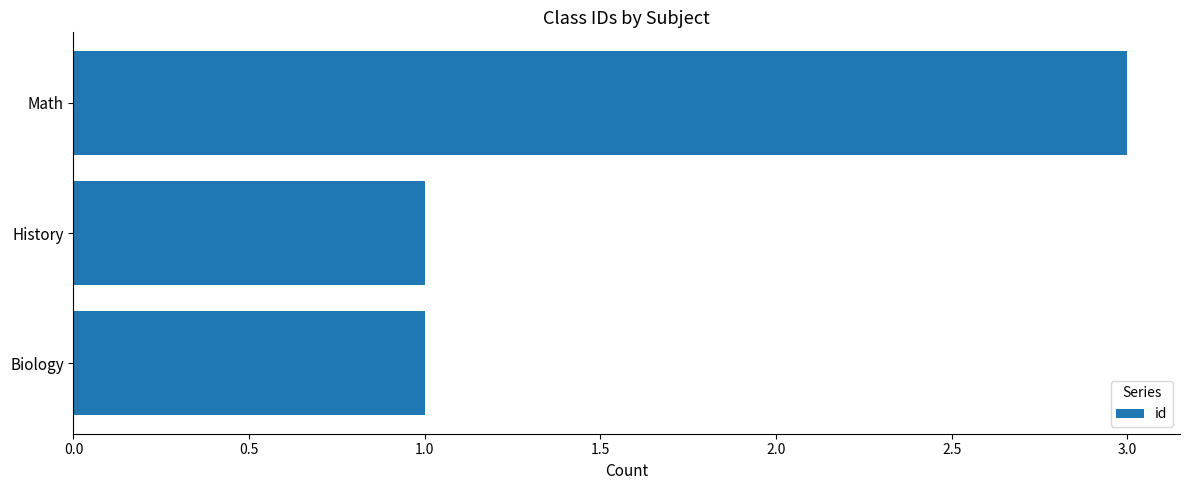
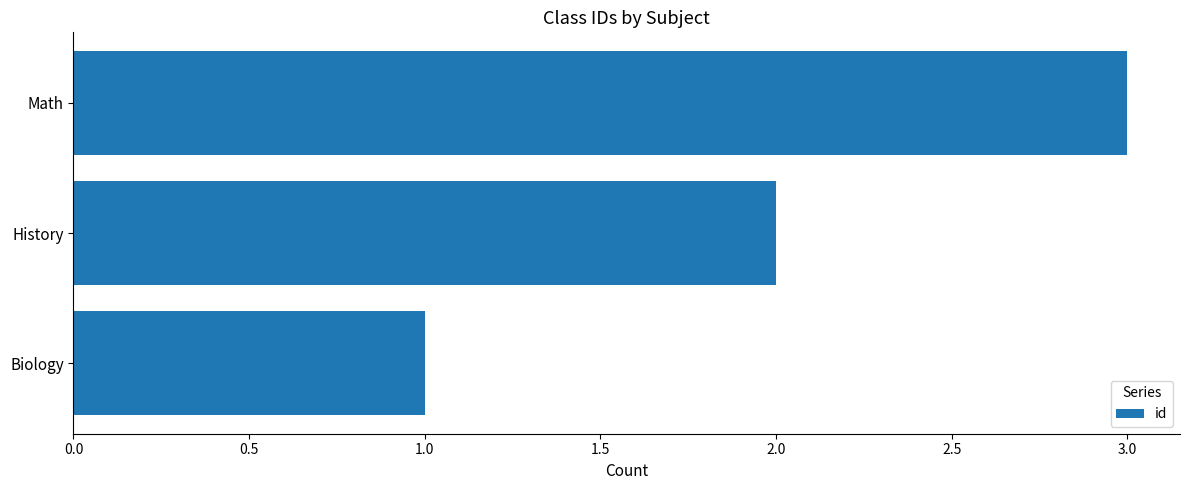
  {
    "Math": 3,
-   "History": 1,
+   "History": 2,
    "Biology": 1
  }
